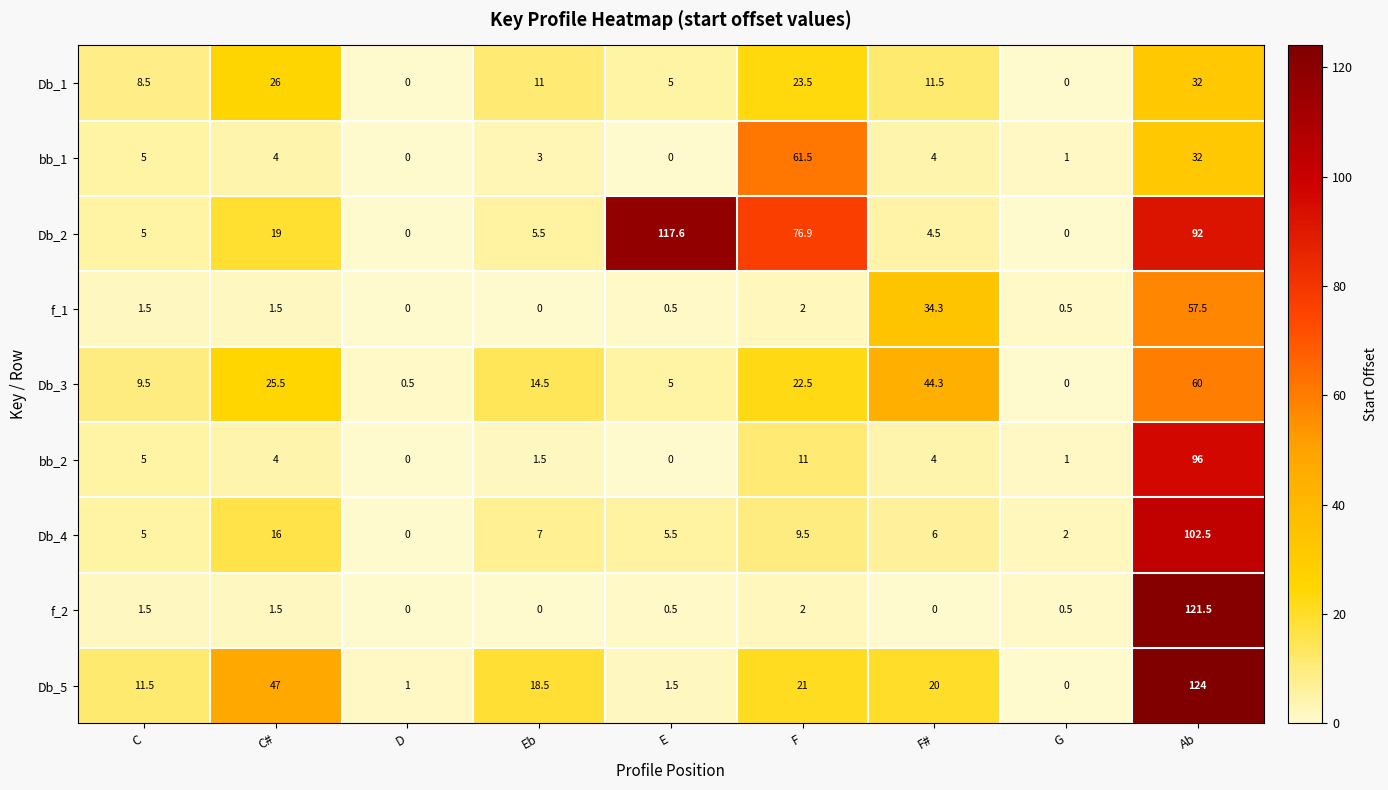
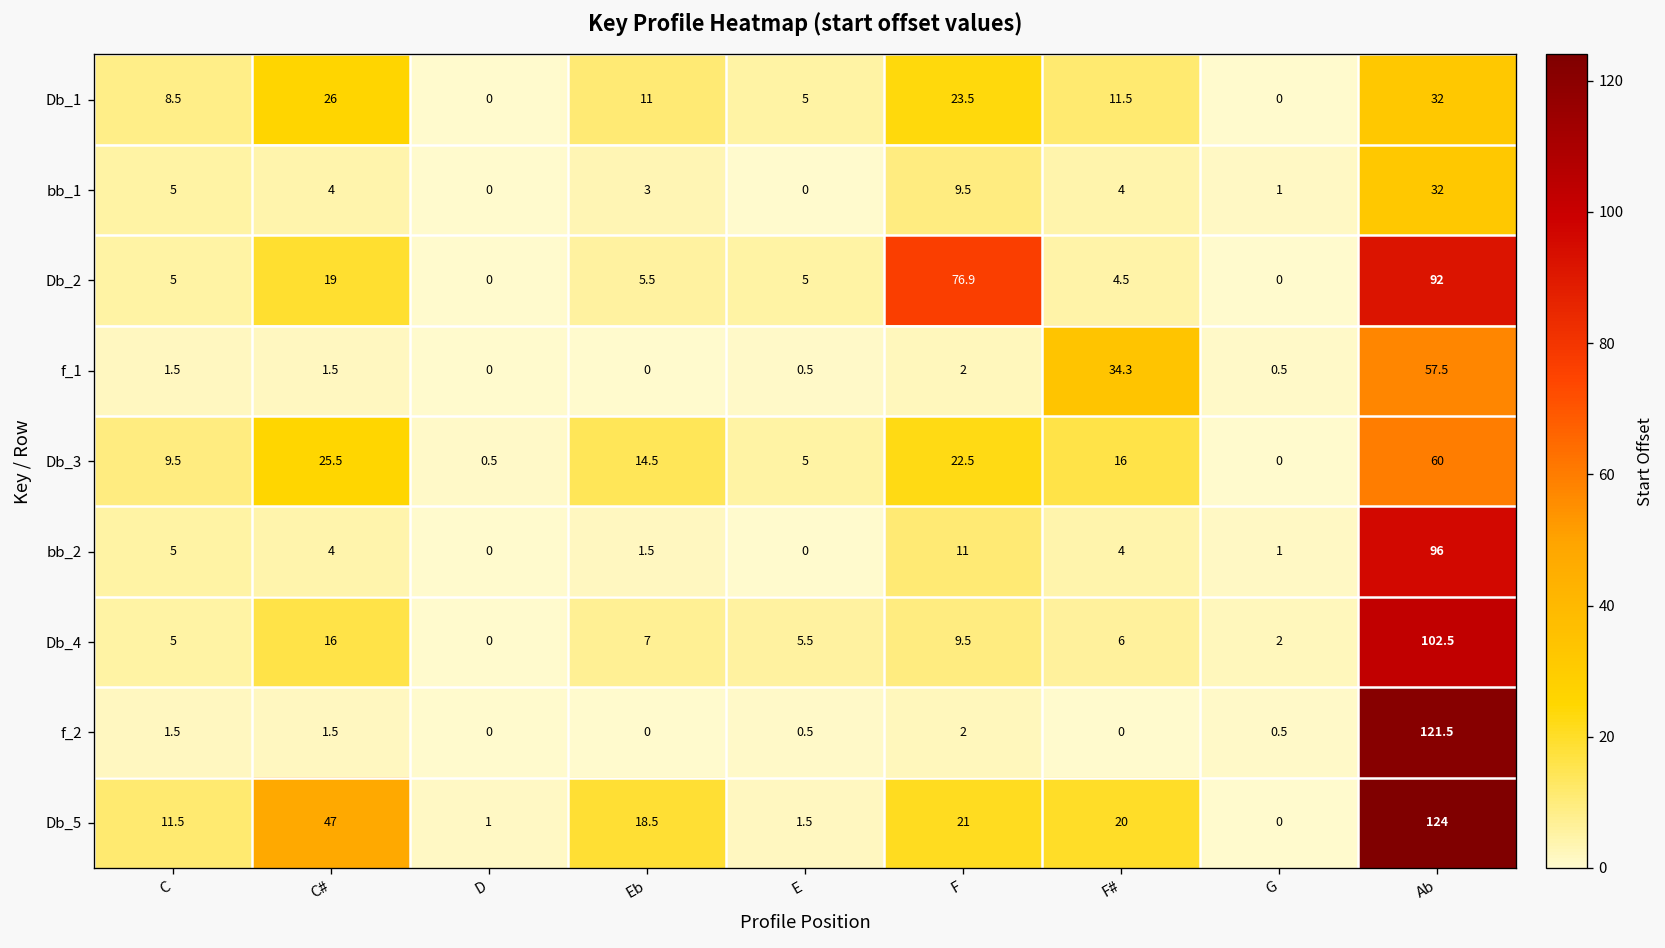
  {
    "Db_1": {
      "C": 8.5,
      "C#": 26,
      "D": 0,
      "Eb": 11,
      "E": 5,
      "F": 23.5,
      "F#": 11.5,
      "G": 0,
      "Ab": 32
    },
    "bb_1": {
      "C": 5,
      "C#": 4,
      "D": 0,
      "Eb": 3,
      "E": 0,
-     "F": 61.5,
+     "F": 9.5,
      "F#": 4,
      "G": 1,
      "Ab": 32
    },
    "Db_2": {
      "C": 5,
      "C#": 19,
      "D": 0,
      "Eb": 5.5,
-     "E": 117.6,
+     "E": 5,
      "F": 76.9,
      "F#": 4.5,
      "G": 0,
      "Ab": 92
    },
    "f_1": {
      "C": 1.5,
      "C#": 1.5,
      "D": 0,
      "Eb": 0,
      "E": 0.5,
      "F": 2,
      "F#": 34.3,
      "G": 0.5,
      "Ab": 57.5
    },
    "Db_3": {
      "C": 9.5,
      "C#": 25.5,
      "D": 0.5,
      "Eb": 14.5,
      "E": 5,
      "F": 22.5,
-     "F#": 44.3,
+     "F#": 16,
      "G": 0,
      "Ab": 60
    },
    "bb_2": {
      "C": 5,
      "C#": 4,
      "D": 0,
      "Eb": 1.5,
      "E": 0,
      "F": 11,
      "F#": 4,
      "G": 1,
      "Ab": 96
    },
    "Db_4": {
      "C": 5,
      "C#": 16,
      "D": 0,
      "Eb": 7,
      "E": 5.5,
      "F": 9.5,
      "F#": 6,
      "G": 2,
      "Ab": 102.5
    },
    "f_2": {
      "C": 1.5,
      "C#": 1.5,
      "D": 0,
      "Eb": 0,
      "E": 0.5,
      "F": 2,
      "F#": 0,
      "G": 0.5,
      "Ab": 121.5
    },
    "Db_5": {
      "C": 11.5,
      "C#": 47,
      "D": 1,
      "Eb": 18.5,
      "E": 1.5,
      "F": 21,
      "F#": 20,
      "G": 0,
      "Ab": 124
    }
  }
